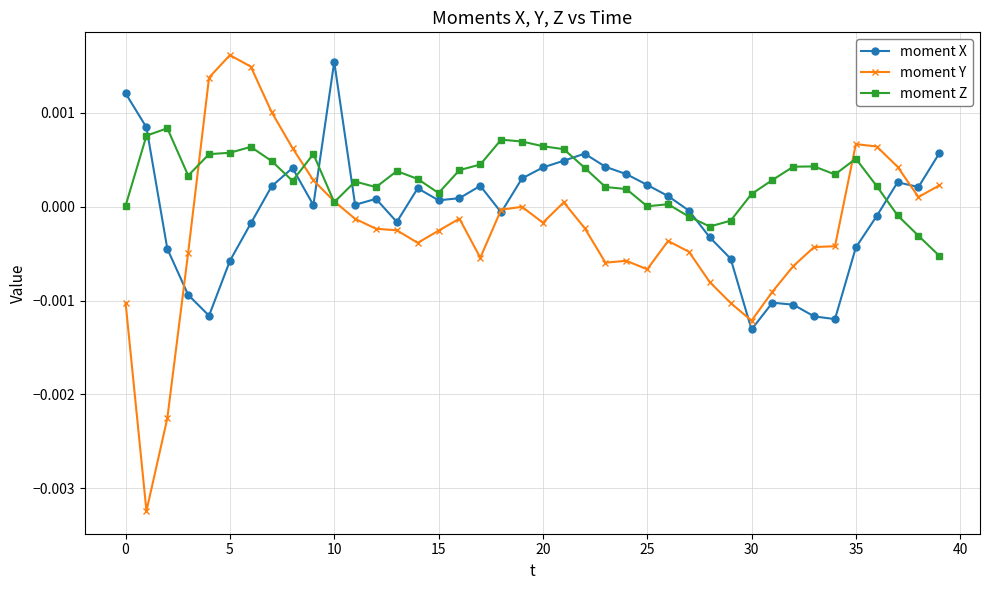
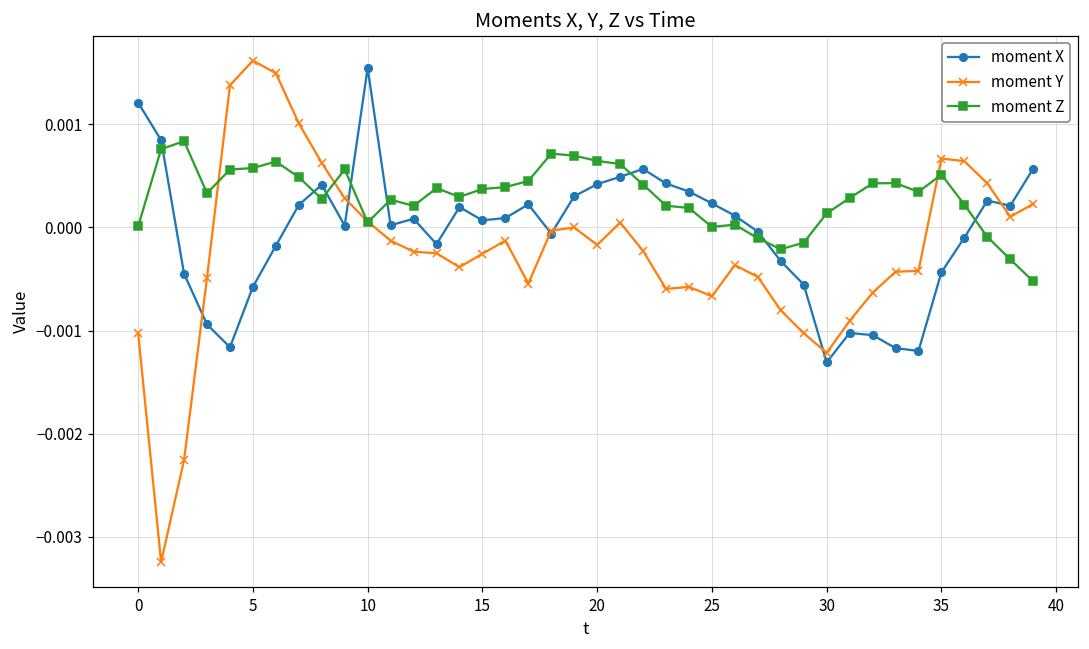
  {
    "moment X": {
      "0": 0.0012,
      "5": -0.0006,
      "10": 0.0015,
      "15": 0.0001,
      "20": 0.0004,
      "25": 0.0002,
      "30": -0.0013,
      "35": -0.0004
    },
    "moment Y": {
      "0": -0.0010,
      "5": 0.0016,
      "15": -0.0003,
      "20": -0.0002,
      "25": -0.0007,
      "30": -0.0012,
      "35": 0.0007
    },
    "moment Z": {
      "0": 0.0000,
      "5": 0.0006,
-     "15": 0.0001,
+     "15": 0.0004,
      "20": 0.0006,
      "25": 0.0000,
      "30": 0.0001,
      "35": 0.0005
    }
  }
